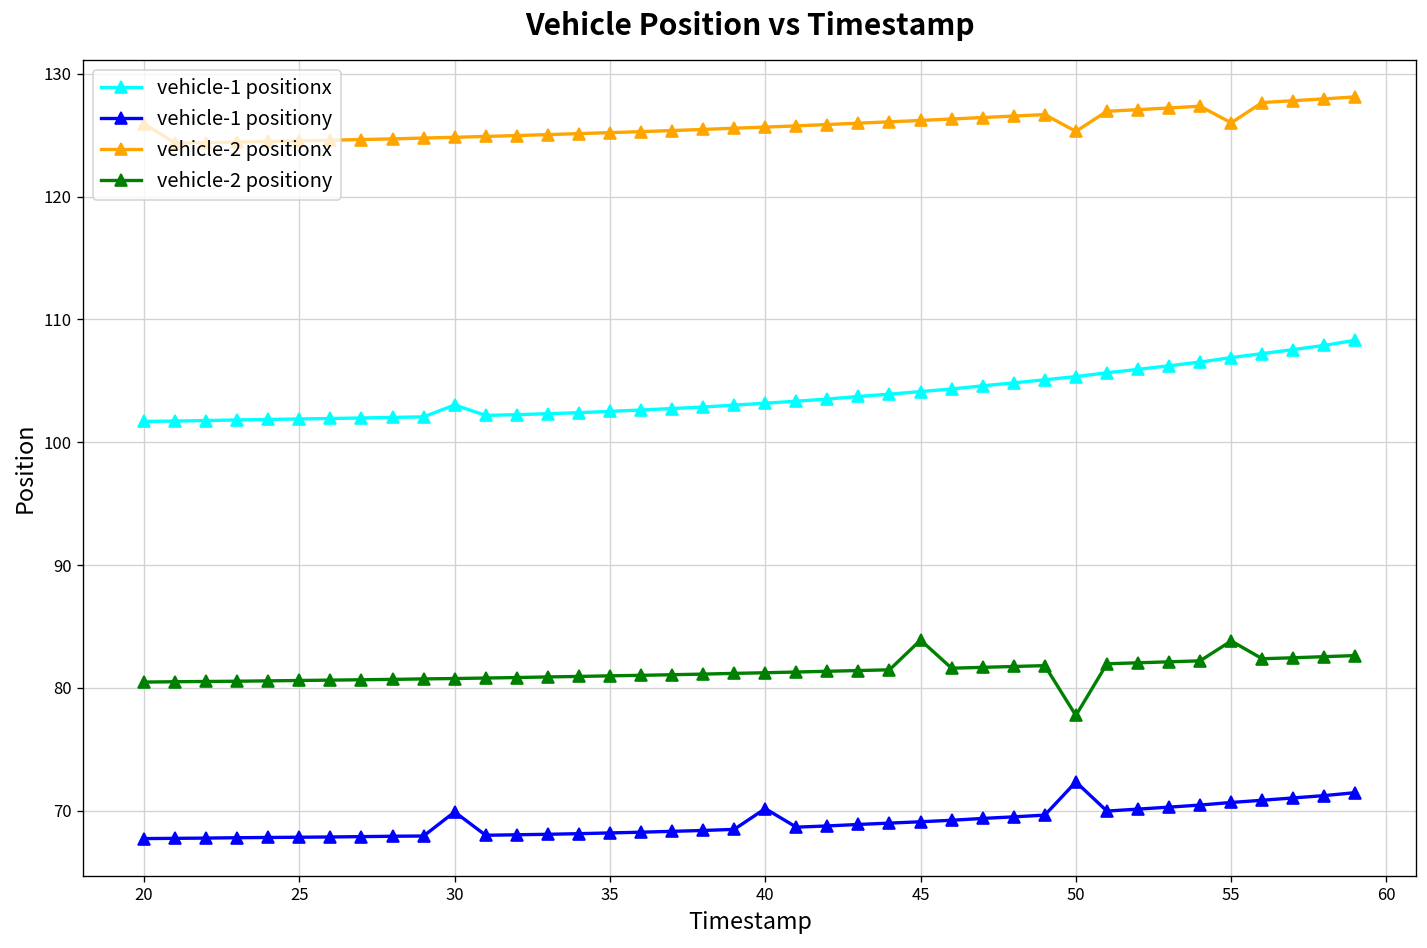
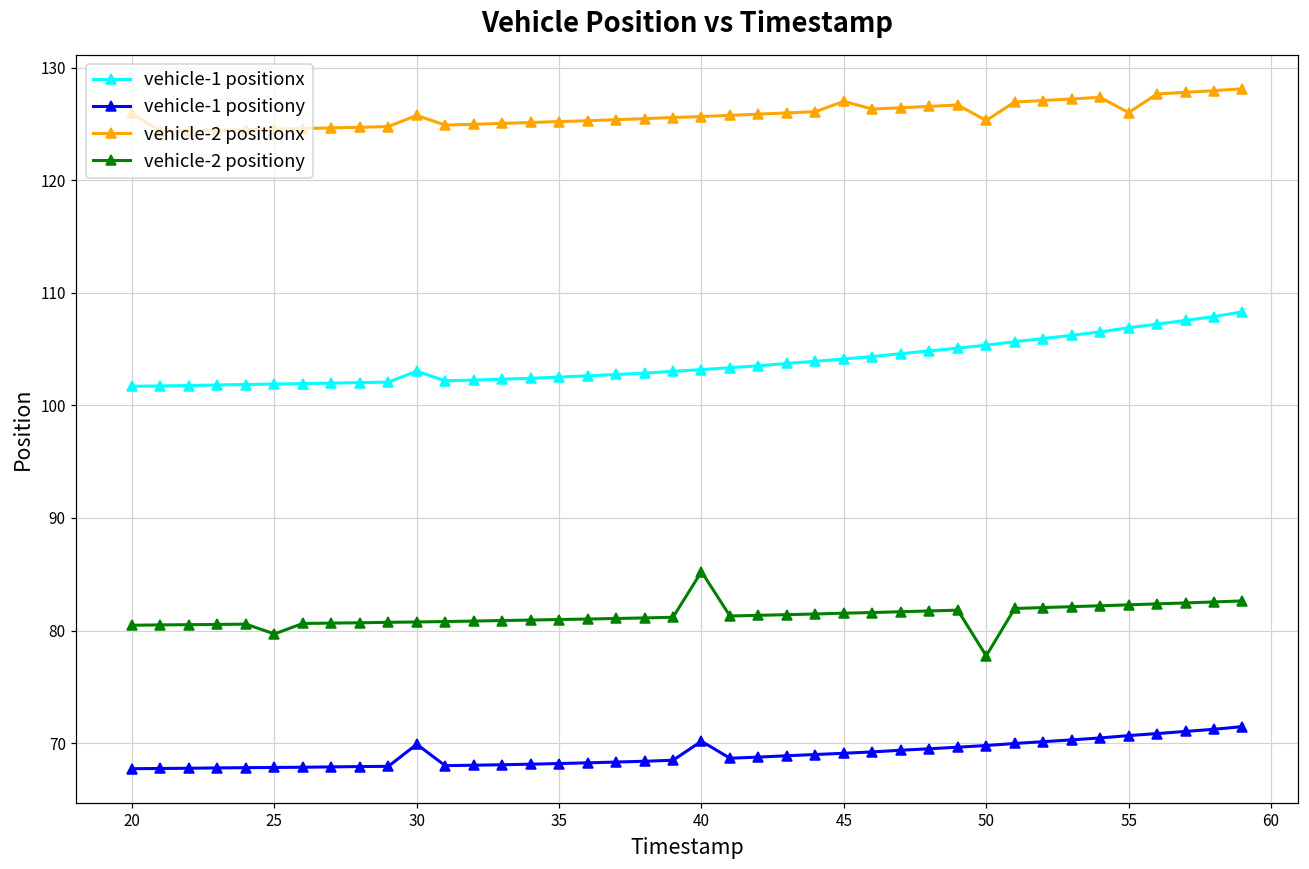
  {
    "vehicle-1 positionx": {
      "20": 101.7,
      "25": 101.9,
      "30": 103.0,
      "35": 102.5,
      "40": 103.2,
      "45": 104.1,
      "50": 105.3,
      "55": 106.9
    },
    "vehicle-1 positiony": {
      "20": 67.7,
      "25": 67.8,
      "30": 69.9,
      "35": 68.2,
      "40": 70.2,
      "45": 69.1,
-     "50": 72.3,
+     "50": 69.8,
      "55": 70.7
    },
    "vehicle-2 positionx": {
-     "30": 124.8,
+     "30": 125.8,
      "35": 125.2,
      "40": 125.7,
-     "45": 126.2,
+     "45": 127.0,
      "50": 125.3,
      "55": 126.0
    },
    "vehicle-2 positiony": {
      "20": 80.5,
-     "25": 80.6,
+     "25": 79.7,
      "30": 80.8,
      "35": 81.0,
-     "40": 81.2,
-     "45": 83.9,
+     "40": 85.2,
+     "45": 81.5,
      "50": 77.8,
-     "55": 83.8
+     "55": 82.3
    }
  }
